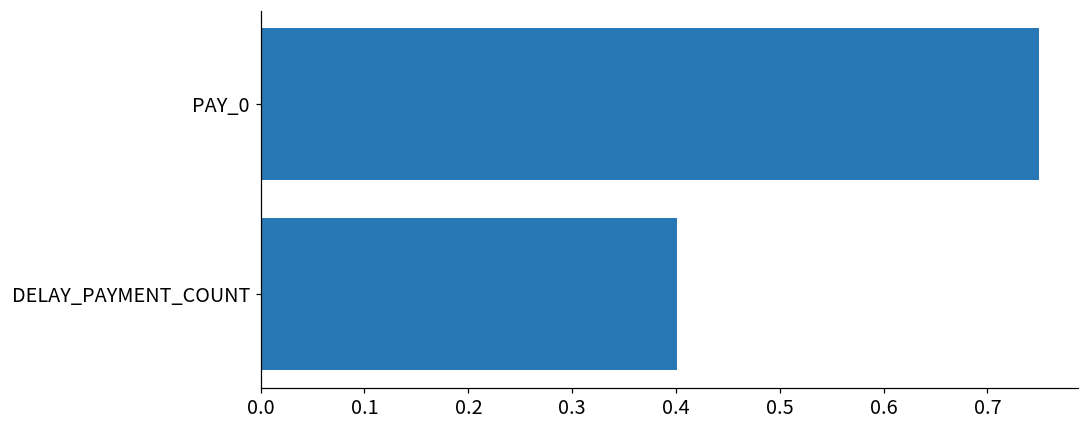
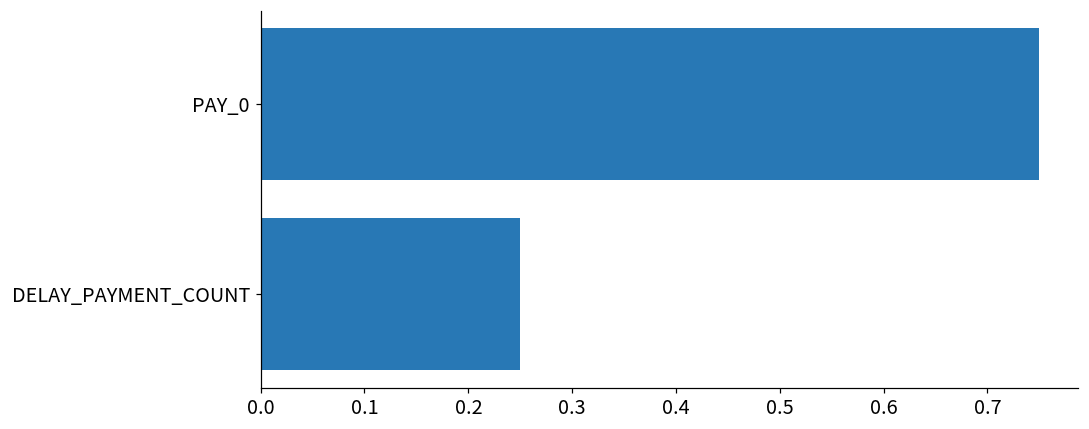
  {
    "PAY_0": 0.75,
-   "DELAY_PAYMENT_COUNT": 0.40
+   "DELAY_PAYMENT_COUNT": 0.25
  }
